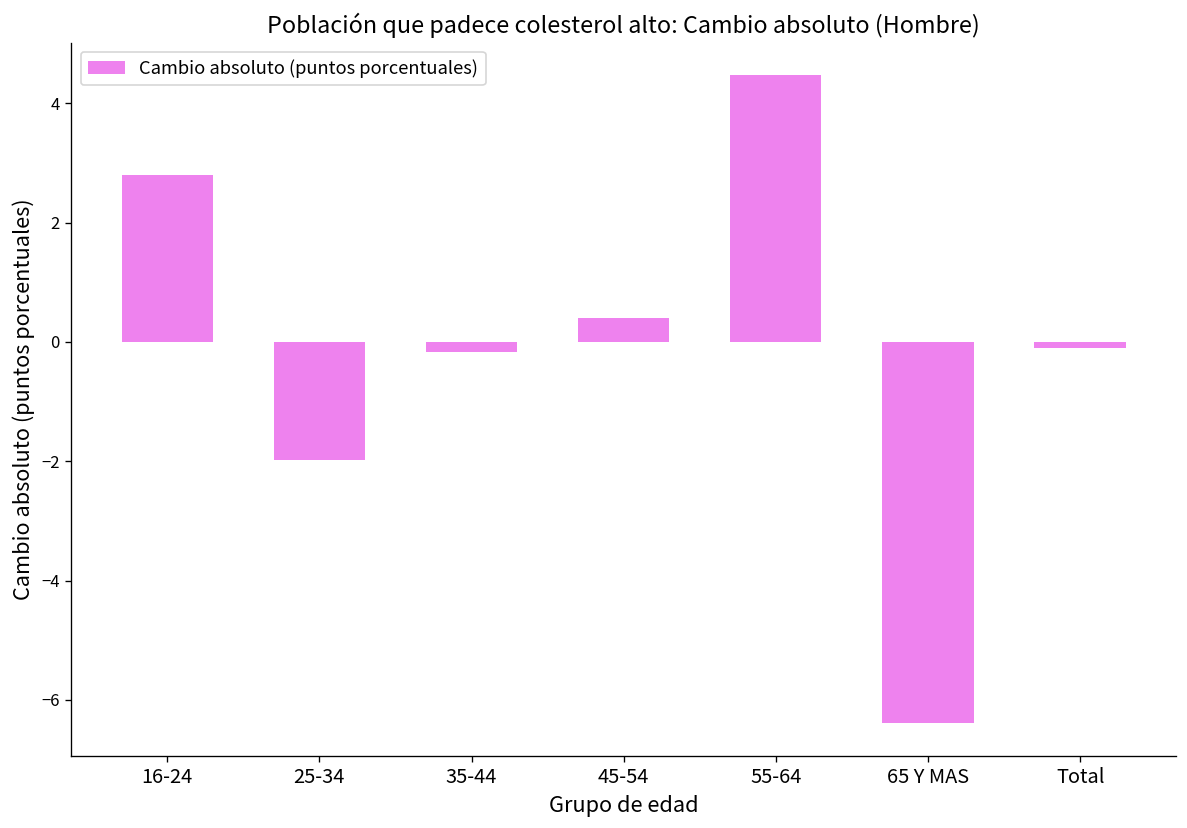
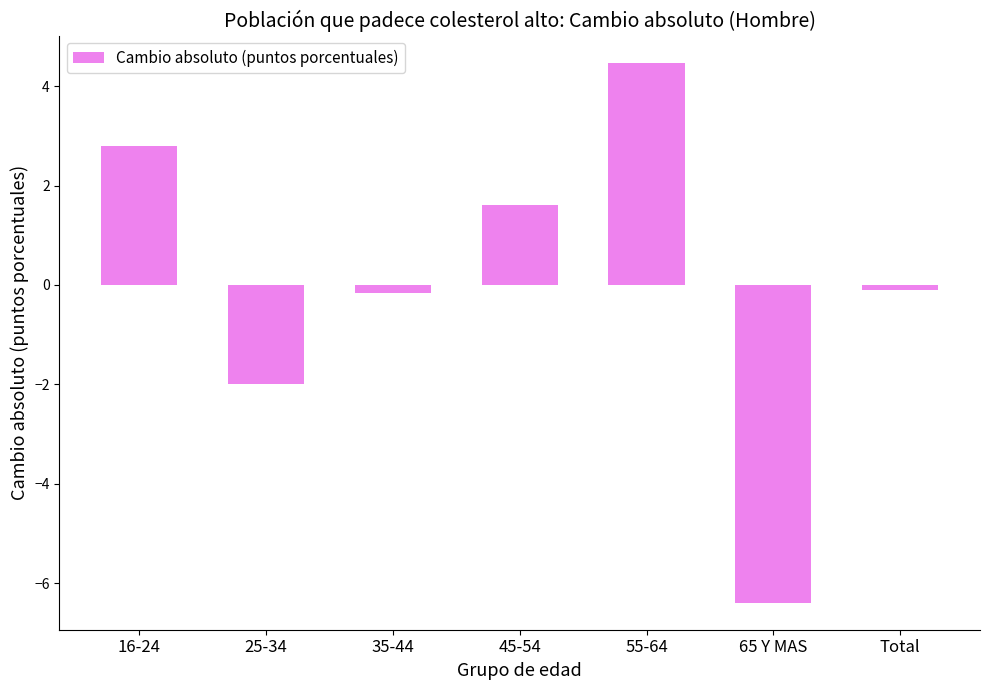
  {
    "16-24": 2.8,
    "25-34": -2.0,
    "35-44": -0.2,
-   "45-54": 0.4,
+   "45-54": 1.6,
    "55-64": 4.5,
    "65 Y MAS": -6.4,
    "Total": -0.1
  }
